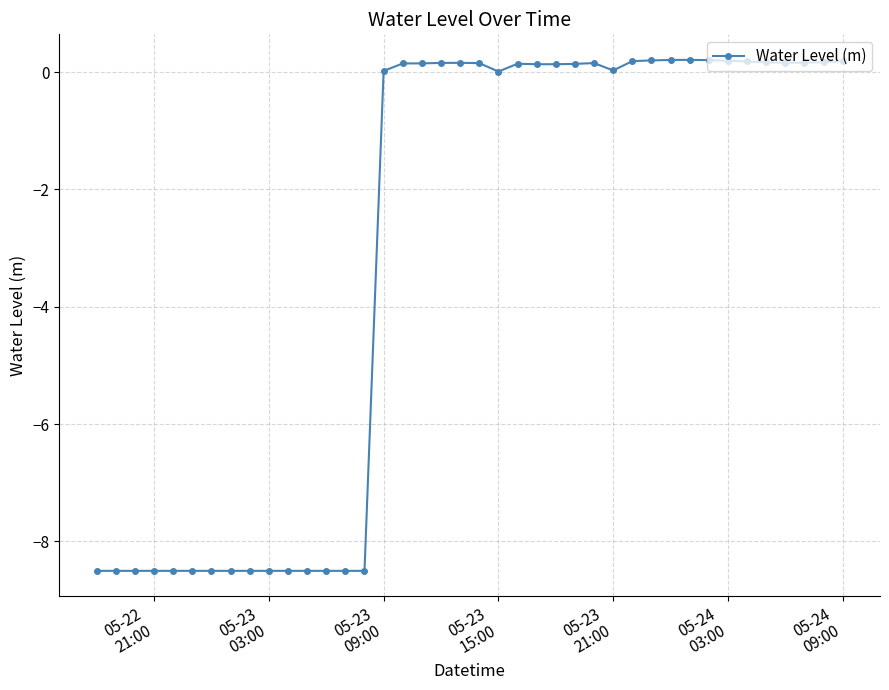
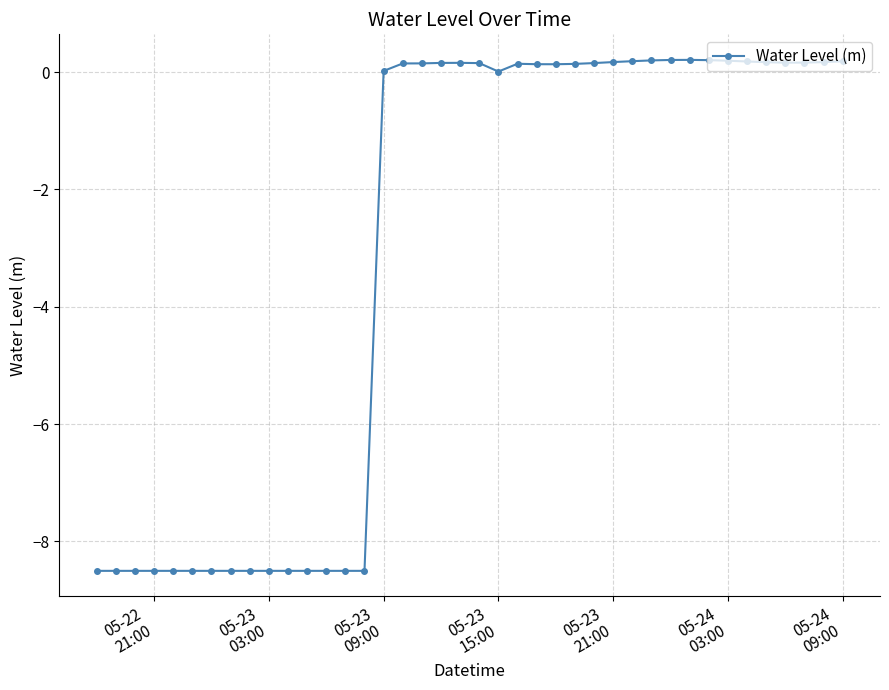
  {
    "05-22 21:00": -8.5,
    "05-23 03:00": -8.5,
    "05-23 09:00": 0.0,
    "05-23 15:00": 0.0,
-   "05-23 21:00": 0.0
+   "05-23 21:00": 0.2
  }
